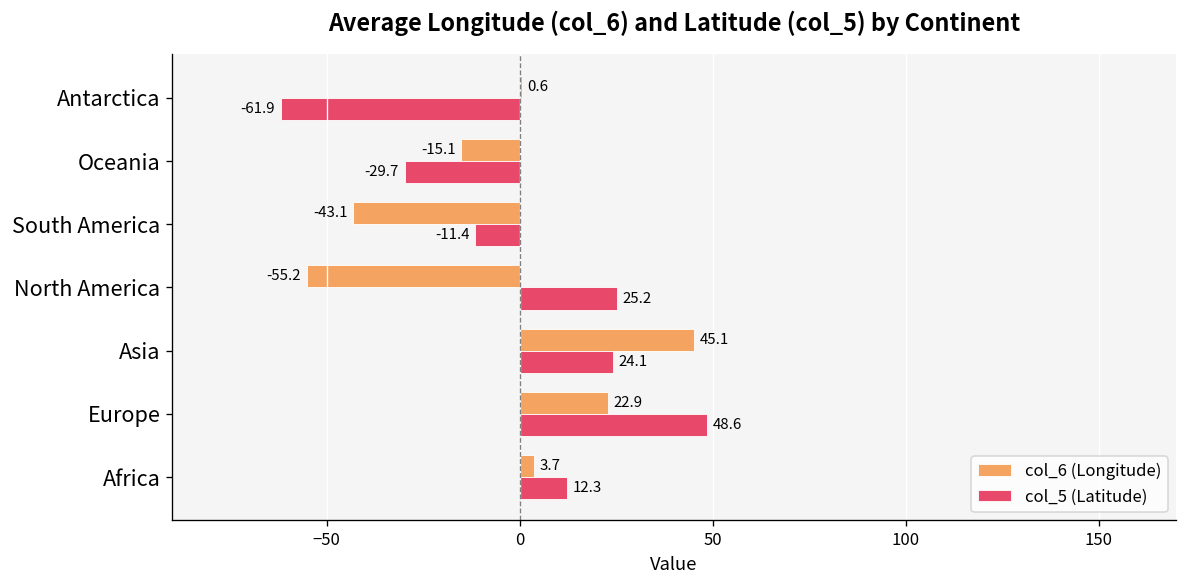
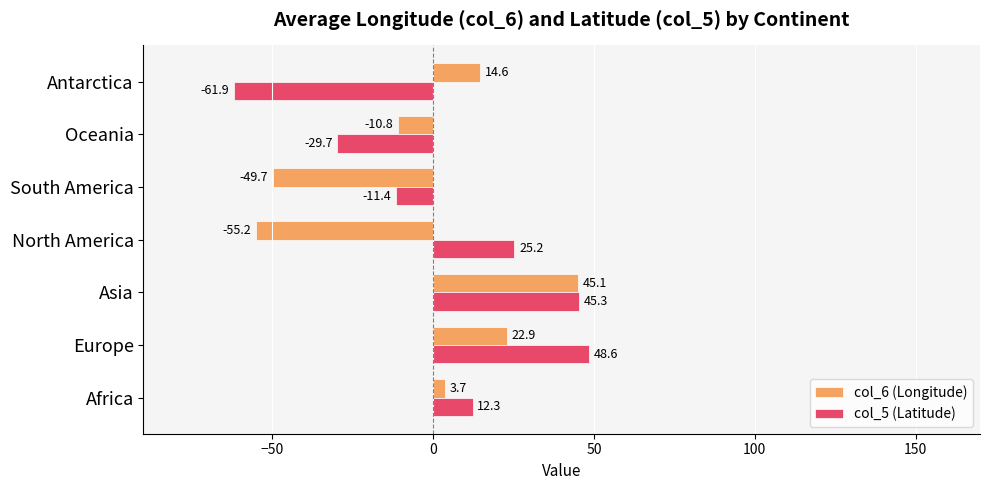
  {
    "col_6 (Longitude)": {
-     "Antarctica": 0.6,
-     "Oceania": -15.1,
-     "South America": -43.1,
+     "Antarctica": 14.6,
+     "Oceania": -10.8,
+     "South America": -49.7,
      "North America": -55.2,
      "Asia": 45.1,
      "Europe": 22.9,
      "Africa": 3.7
    },
    "col_5 (Latitude)": {
      "Antarctica": -61.9,
      "Oceania": -29.7,
      "South America": -11.4,
      "North America": 25.2,
-     "Asia": 24.1,
+     "Asia": 45.3,
      "Europe": 48.6,
      "Africa": 12.3
    }
  }
